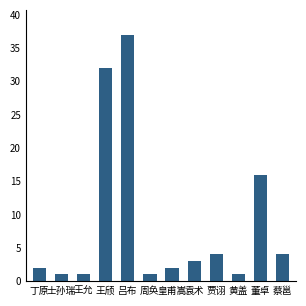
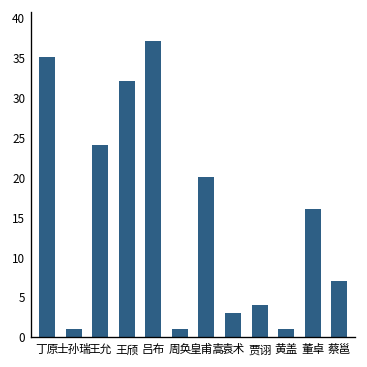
  {
-   "丁原": 2,
+   "丁原": 35,
    "士孙瑞": 1,
-   "王允": 1,
+   "王允": 24,
    "王颀": 32,
    "吕布": 37,
    "周奂": 1,
-   "皇甫嵩": 2,
+   "皇甫嵩": 20,
    "袁术": 3,
    "贾诩": 4,
    "黄盖": 1,
    "董卓": 16,
-   "蔡邕": 4
+   "蔡邕": 7
  }
